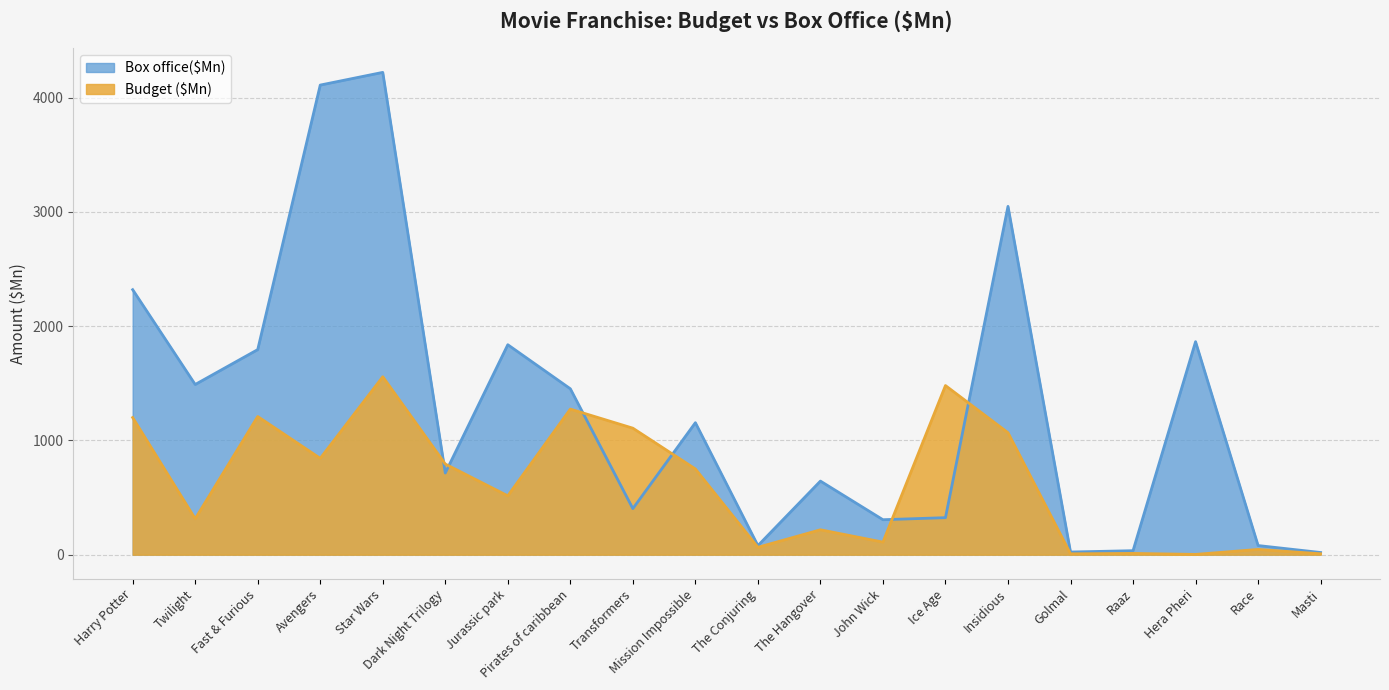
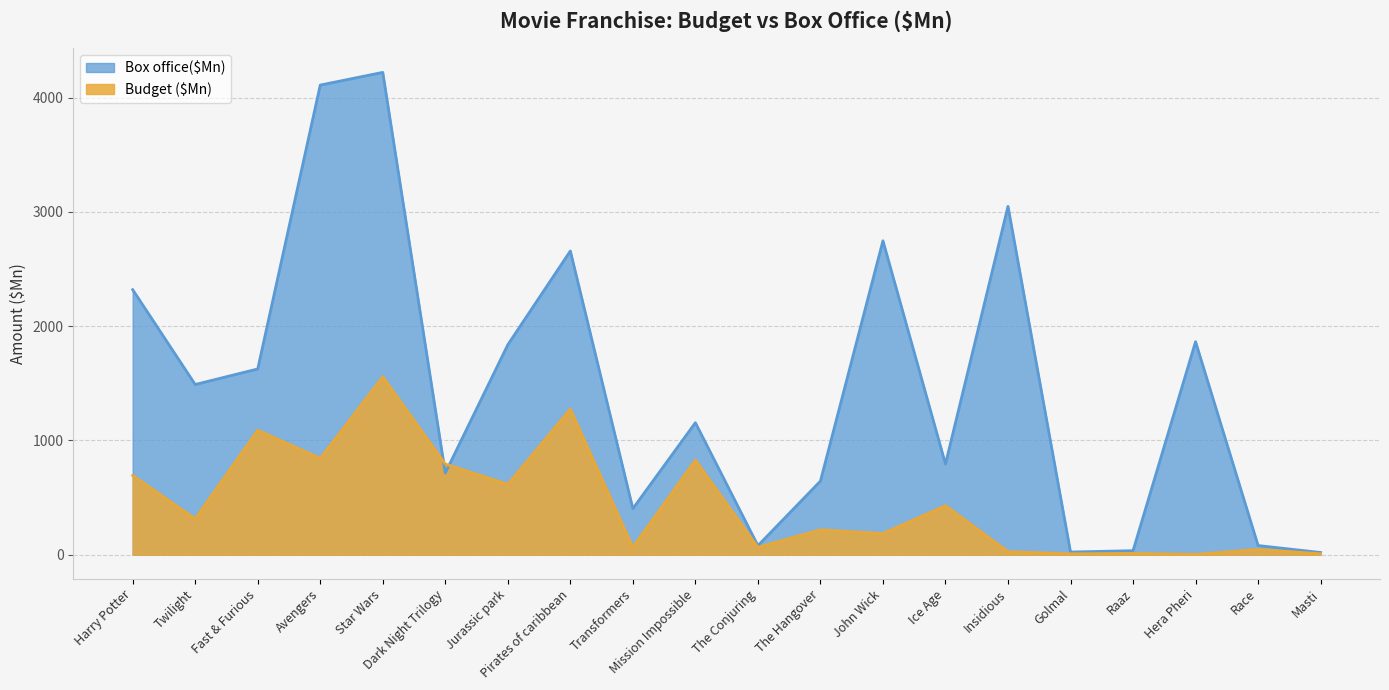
  {
    "Box office($Mn)": {
      "Harry Potter": 2320,
      "Twilight": 1490,
-     "Fast & Furious": 1790,
+     "Fast & Furious": 1630,
      "Avengers": 4110,
      "Star Wars": 4220,
      "Dark Night Trilogy": 710,
      "Jurassic park": 1840,
-     "Pirates of caribbean": 1450,
+     "Pirates of caribbean": 2660,
      "Transformers": 400,
      "Mission Impossible": 1160,
      "The Hangover": 640,
-     "John Wick": 310,
-     "Ice Age": 320,
+     "John Wick": 2750,
+     "Ice Age": 790,
      "Insidious": 3050,
      "Raaz": 40,
      "Hera Pheri": 1860,
      "Race": 80
    },
    "Budget ($Mn)": {
-     "Harry Potter": 1200,
+     "Harry Potter": 690,
      "Twilight": 310,
-     "Fast & Furious": 1210,
+     "Fast & Furious": 1090,
      "Avengers": 840,
      "Star Wars": 1560,
      "Dark Night Trilogy": 790,
-     "Jurassic park": 520,
+     "Jurassic park": 620,
      "Pirates of caribbean": 1270,
-     "Transformers": 1110,
-     "Mission Impossible": 750,
+     "Transformers": 70,
+     "Mission Impossible": 830,
      "The Hangover": 220,
-     "John Wick": 110,
-     "Ice Age": 1480,
-     "Insidious": 1070,
+     "John Wick": 190,
+     "Ice Age": 430,
+     "Insidious": 30,
      "Raaz": 10,
      "Hera Pheri": 0,
      "Race": 50
    }
  }
